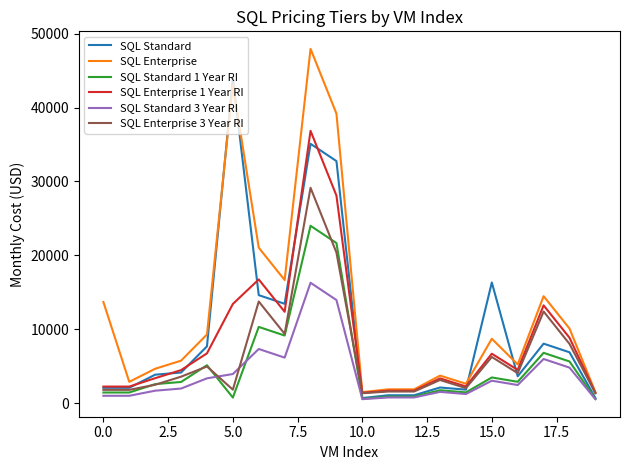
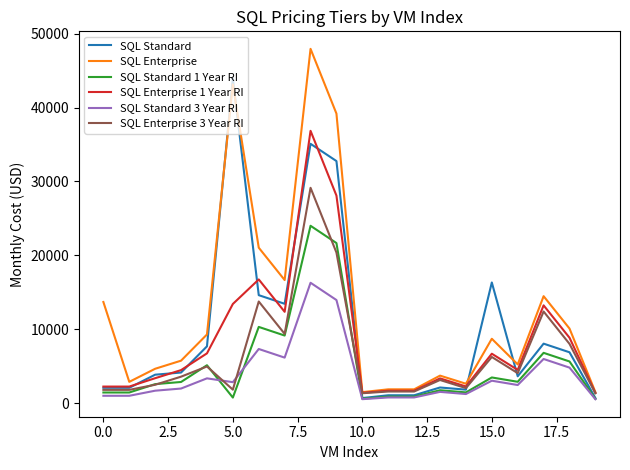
  {
    "SQL Standard": {
      "15.0": 16000
    },
    "SQL Enterprise": {
      "0.0": 14000,
      "15.0": 9000
    },
    "SQL Standard 1 Year RI": {
      "0.0": 1000,
      "5.0": 1000,
      "15.0": 3000
    },
    "SQL Enterprise 1 Year RI": {
      "5.0": 13000,
      "15.0": 7000
    },
    "SQL Standard 3 Year RI": {
      "0.0": 1000,
-     "5.0": 4000,
+     "5.0": 3000,
      "15.0": 3000
    },
    "SQL Enterprise 3 Year RI": {
      "5.0": 2000,
      "15.0": 6000
    }
  }
